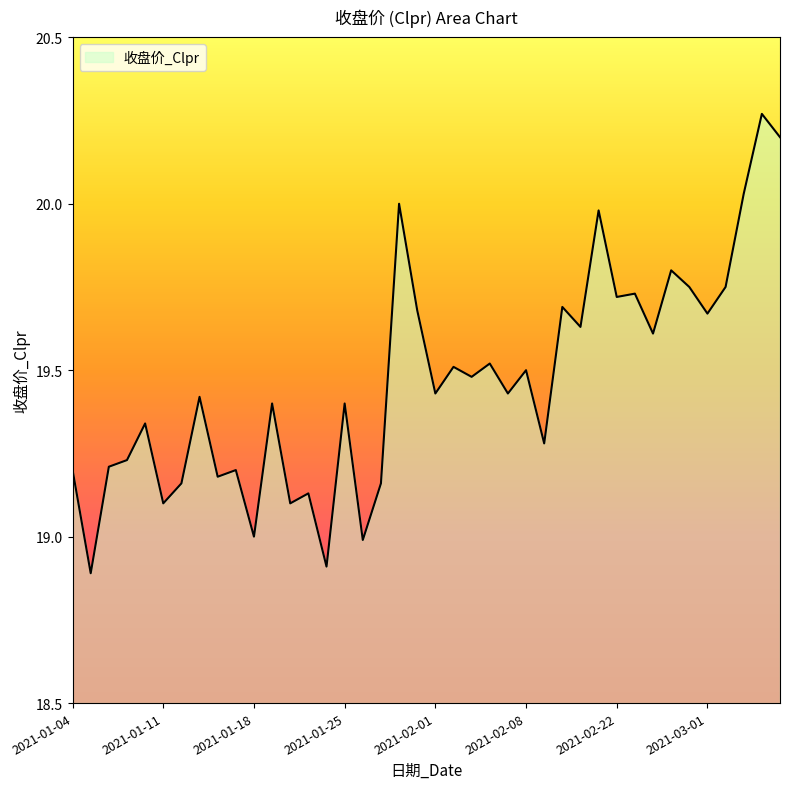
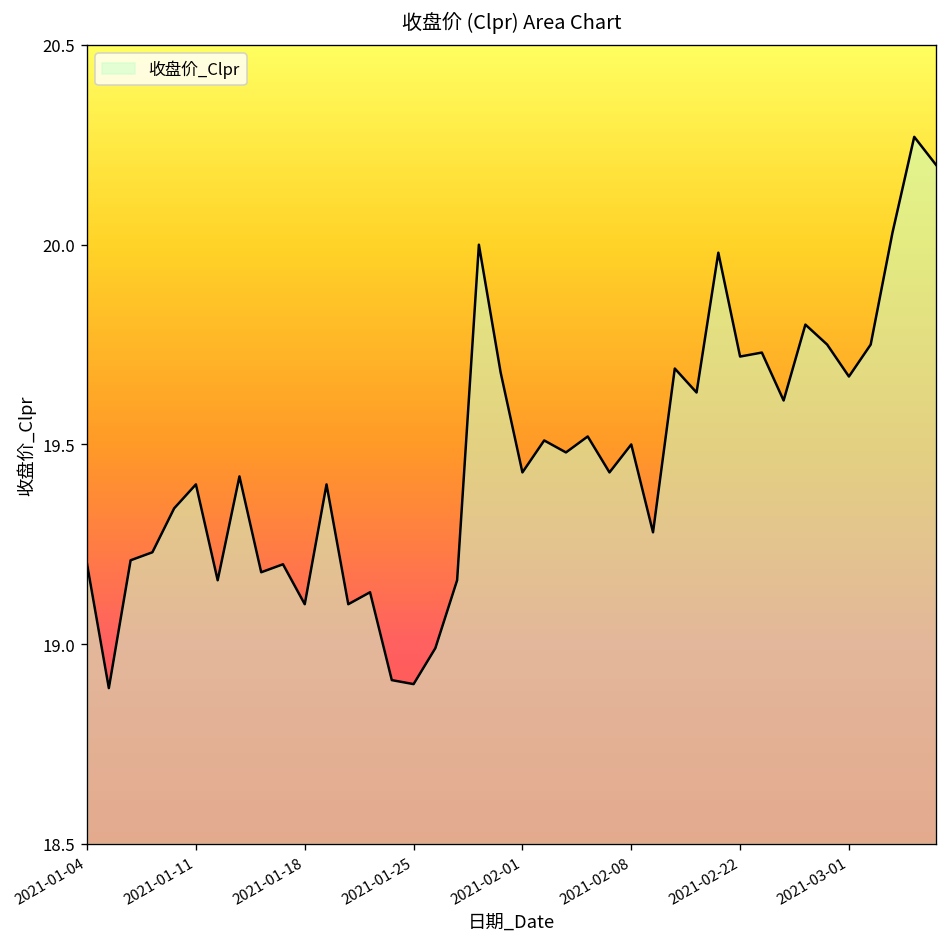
  {
    "2021-01-04": 19.2,
-   "2021-01-11": 19.1,
-   "2021-01-18": 19.0,
-   "2021-01-25": 19.4,
+   "2021-01-11": 19.4,
+   "2021-01-18": 19.1,
+   "2021-01-25": 18.9,
    "2021-02-01": 19.43,
    "2021-02-08": 19.5,
    "2021-02-22": 19.72,
    "2021-03-01": 19.67
  }
